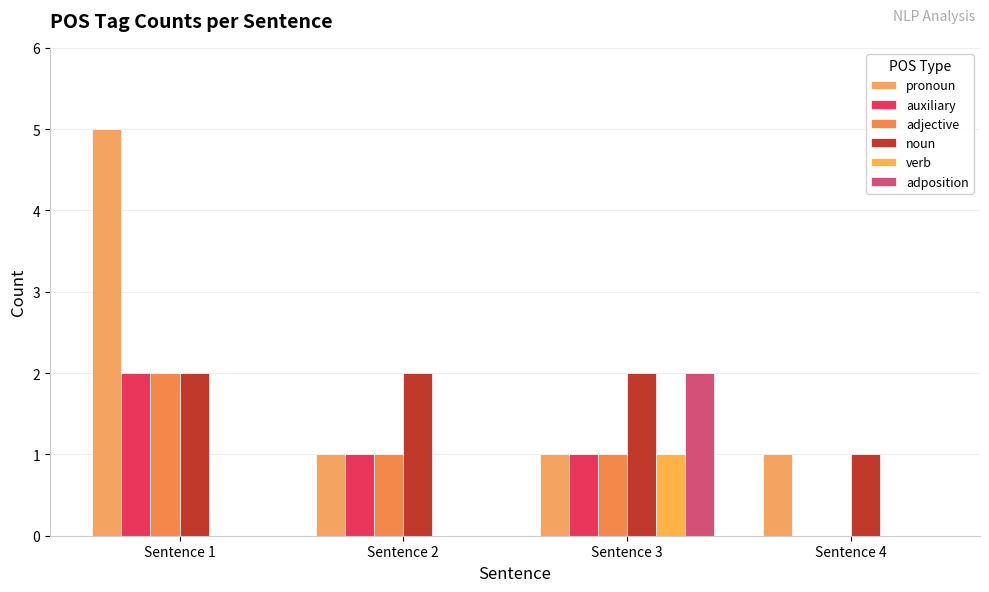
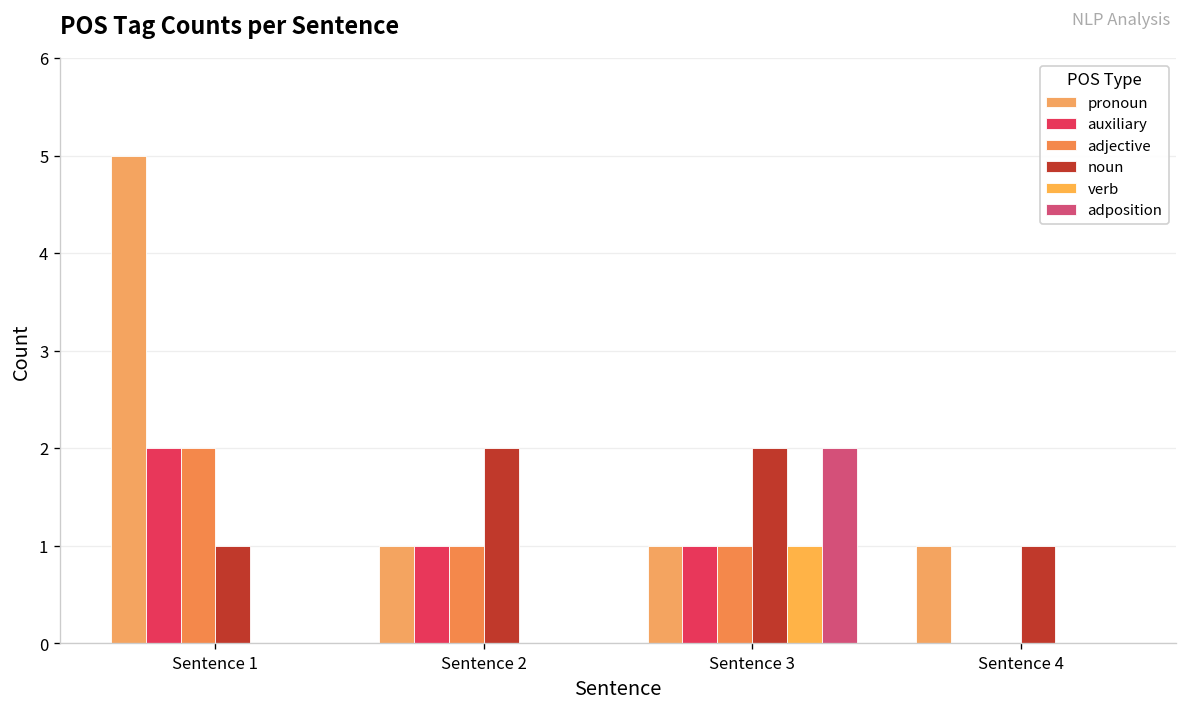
  {
    "noun": {
-     "Sentence 1": 2,
+     "Sentence 1": 1,
      "Sentence 2": 2,
      "Sentence 3": 2,
      "Sentence 4": 1
    }
  }
